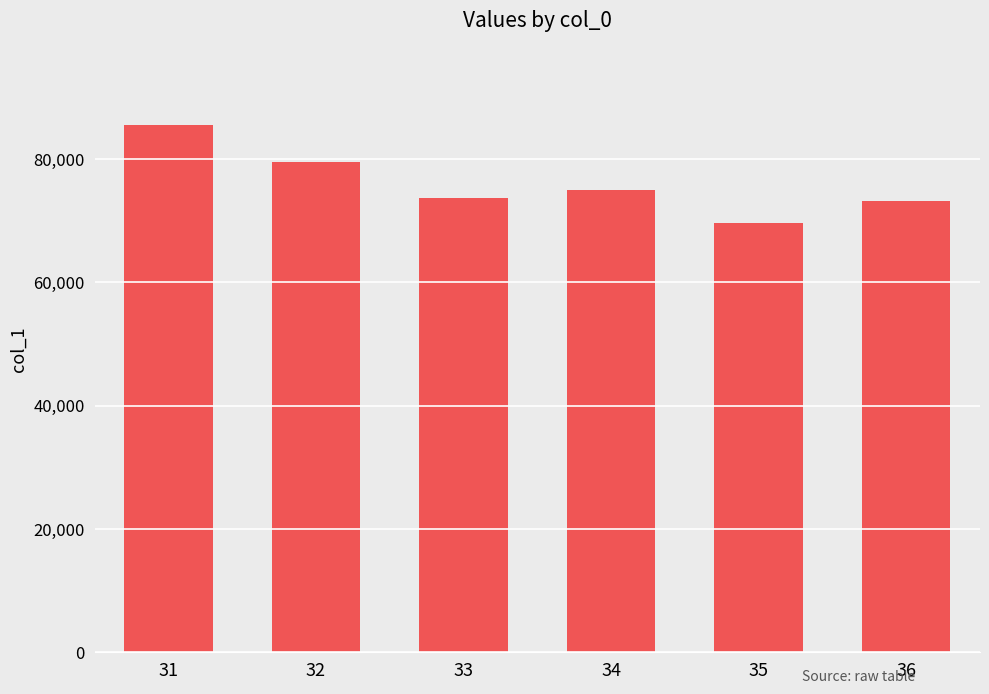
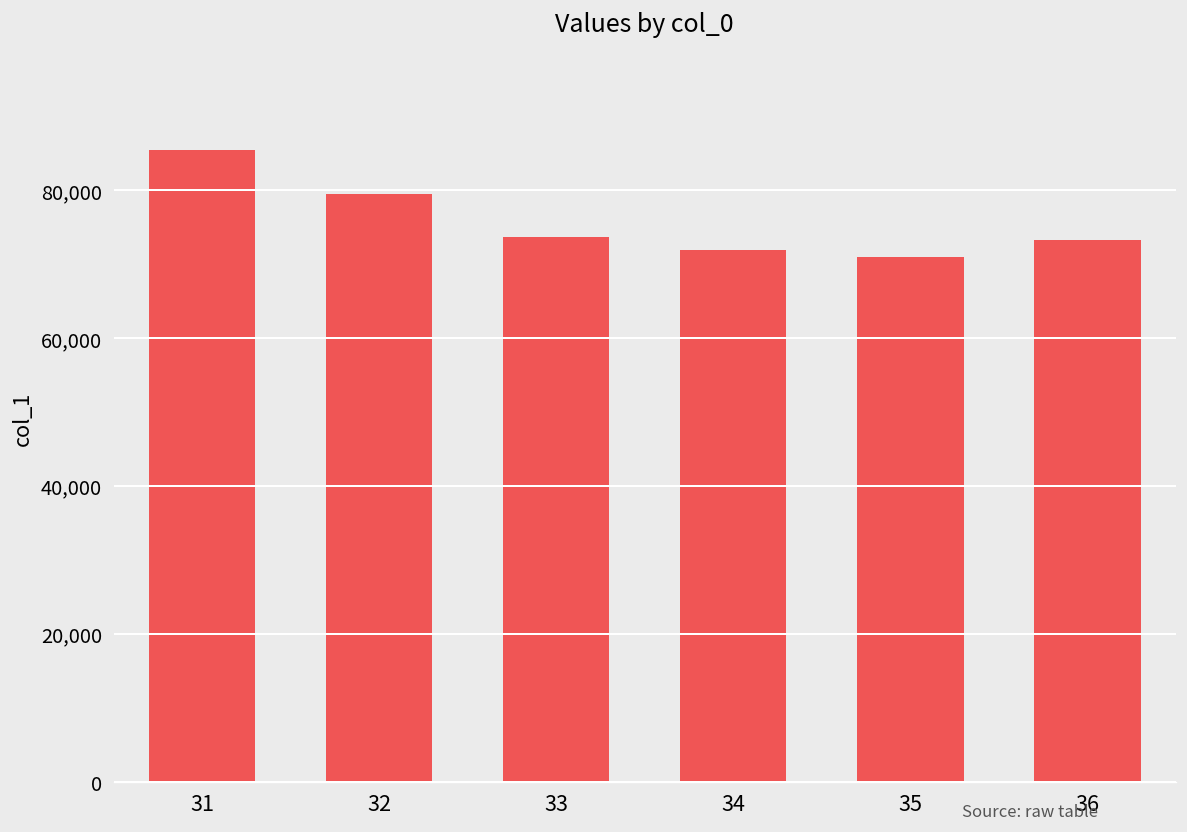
  {
    "31": "85,000",
    "32": "80,000",
    "33": "74,000",
-   "34": "75,000",
-   "35": "70,000",
+   "34": "72,000",
+   "35": "71,000",
    "36": "73,000"
  }
